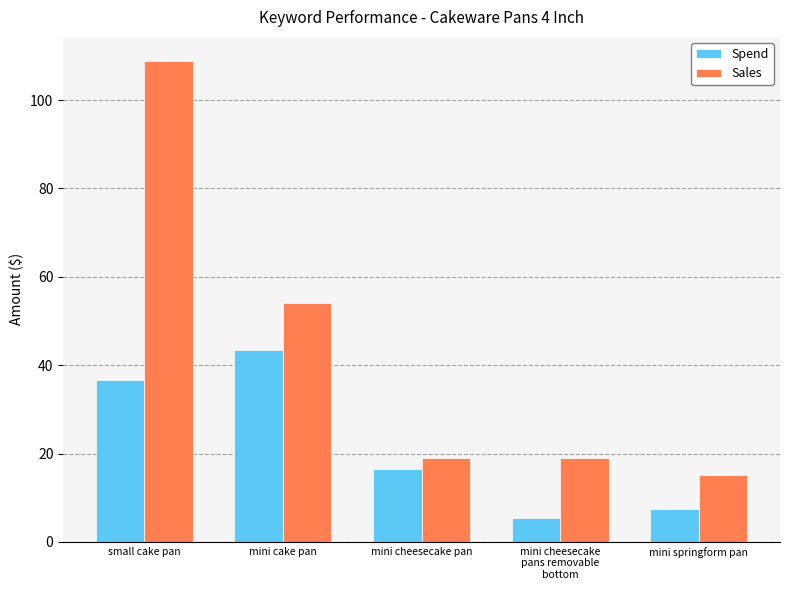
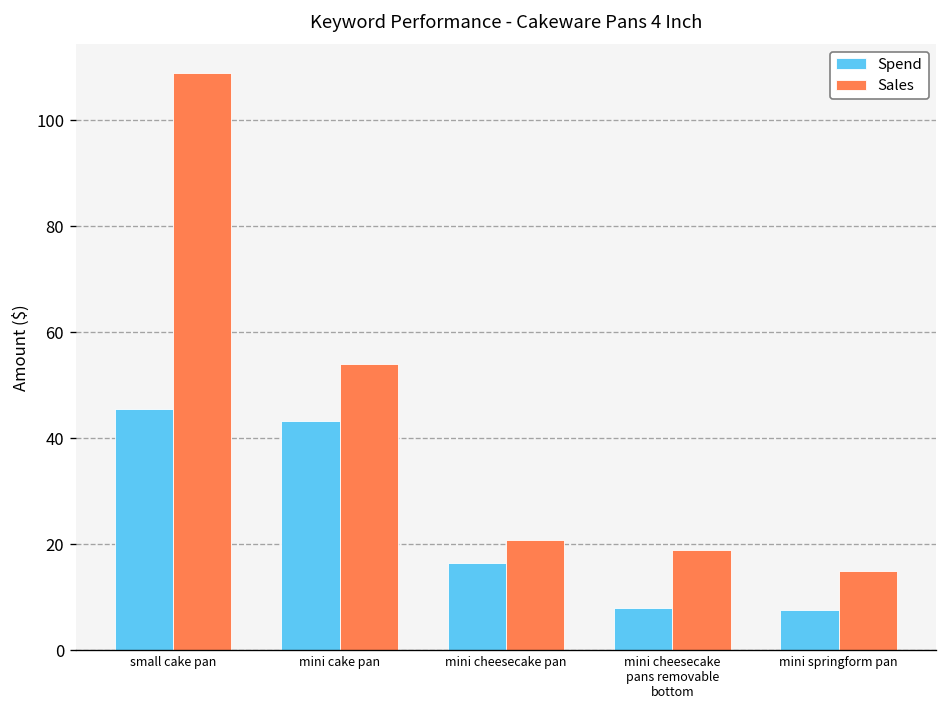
  {
    "Spend": {
-     "small cake pan": 37,
+     "small cake pan": 46,
      "mini cake pan": 43,
      "mini cheesecake pan": 16,
-     "mini cheesecake pans removable bottom": 5,
+     "mini cheesecake pans removable bottom": 8,
      "mini springform pan": 8
    },
    "Sales": {
      "small cake pan": 109,
      "mini cake pan": 54,
-     "mini cheesecake pan": 19,
+     "mini cheesecake pan": 21,
      "mini cheesecake pans removable bottom": 19,
      "mini springform pan": 15
    }
  }
